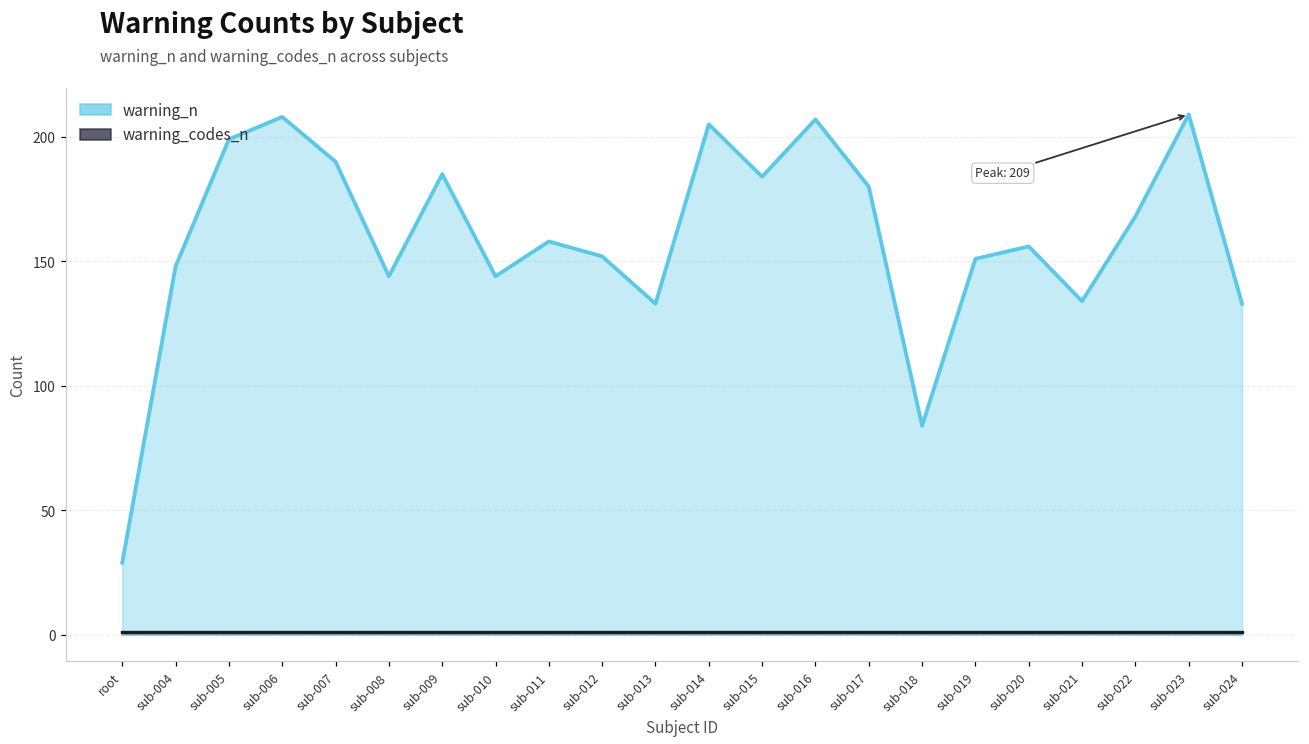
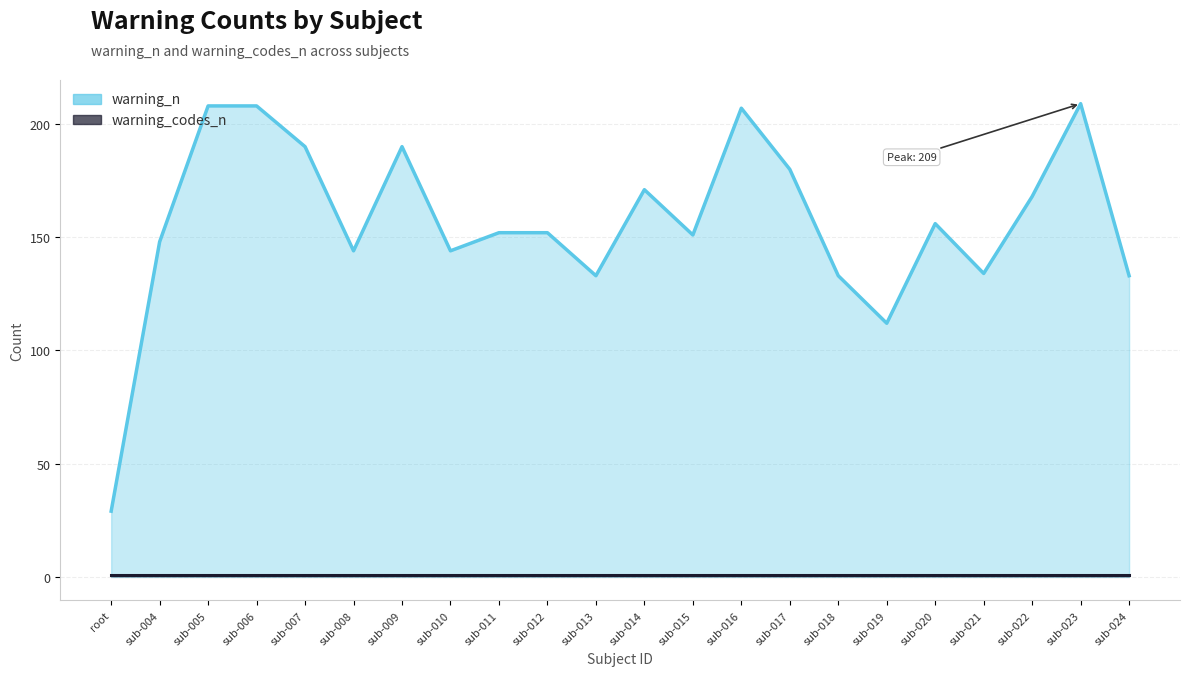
  {
    "warning_n": {
      "root": 29,
      "sub-004": 148,
-     "sub-005": 199,
+     "sub-005": 208,
      "sub-006": 208,
      "sub-007": 190,
      "sub-008": 144,
-     "sub-009": 185,
+     "sub-009": 190,
      "sub-010": 144,
-     "sub-011": 158,
+     "sub-011": 152,
      "sub-012": 152,
      "sub-013": 133,
-     "sub-014": 205,
-     "sub-015": 184,
+     "sub-014": 171,
+     "sub-015": 151,
      "sub-016": 207,
      "sub-017": 180,
-     "sub-018": 84,
-     "sub-019": 151,
+     "sub-018": 133,
+     "sub-019": 112,
      "sub-020": 156,
      "sub-021": 134,
      "sub-022": 168,
      "sub-024": 133
    },
    "warning_codes_n": {
      "root": 1,
      "sub-004": 1,
      "sub-005": 1,
      "sub-006": 1,
      "sub-007": 1,
      "sub-008": 1,
      "sub-009": 1,
      "sub-010": 1,
      "sub-011": 1,
      "sub-012": 1,
      "sub-013": 1,
      "sub-014": 1,
      "sub-015": 1,
      "sub-016": 1,
      "sub-017": 1,
      "sub-018": 1,
      "sub-019": 1,
      "sub-020": 1,
      "sub-021": 1,
      "sub-022": 1,
      "sub-023": 1,
      "sub-024": 1
    }
  }
